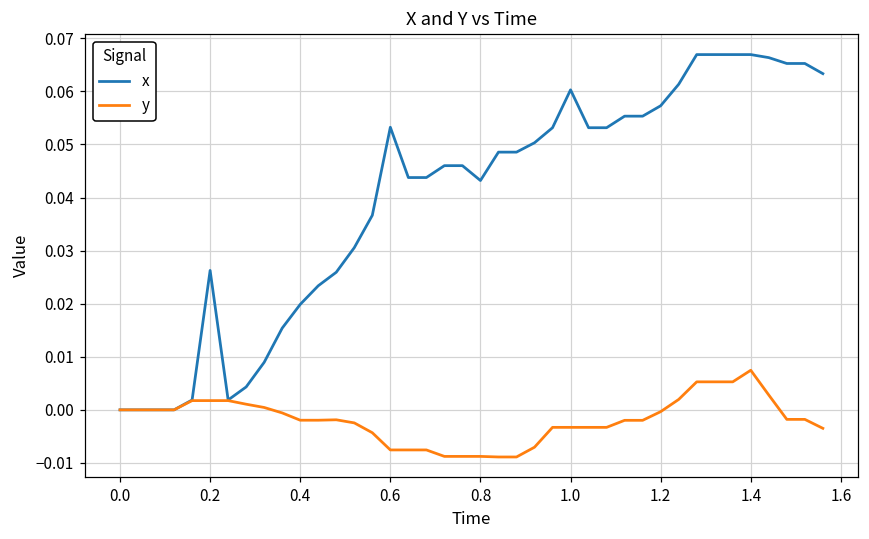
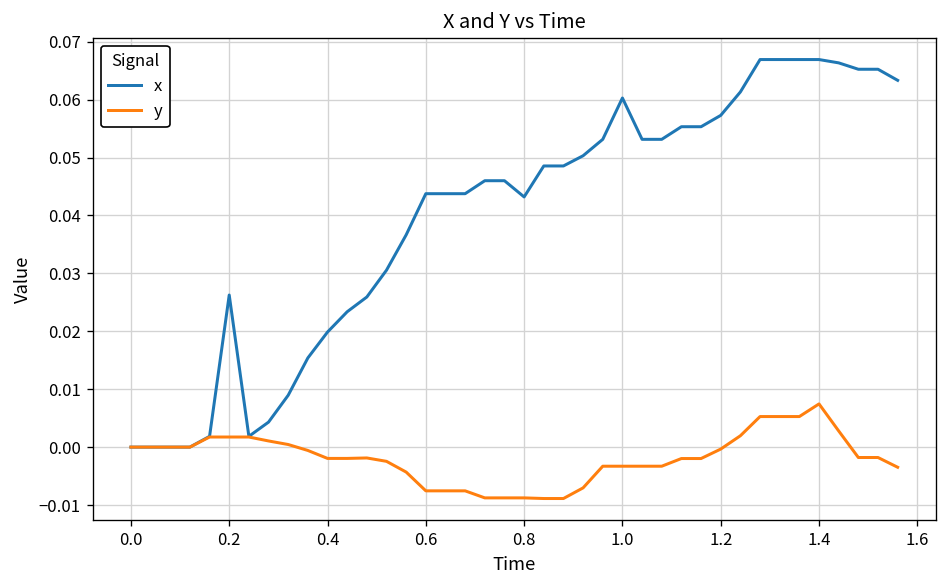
  {
    "x": {
      "0.2": 0.026,
      "0.4": 0.020,
-     "0.6": 0.053,
+     "0.6": 0.044,
      "0.8": 0.043,
      "1.0": 0.060,
      "1.2": 0.057,
      "1.4": 0.067
    },
    "y": {
      "0.2": 0.002,
      "0.4": -0.002,
      "0.6": -0.008,
      "0.8": -0.009,
      "1.0": -0.003,
      "1.2": 0.000,
      "1.4": 0.007
    }
  }
